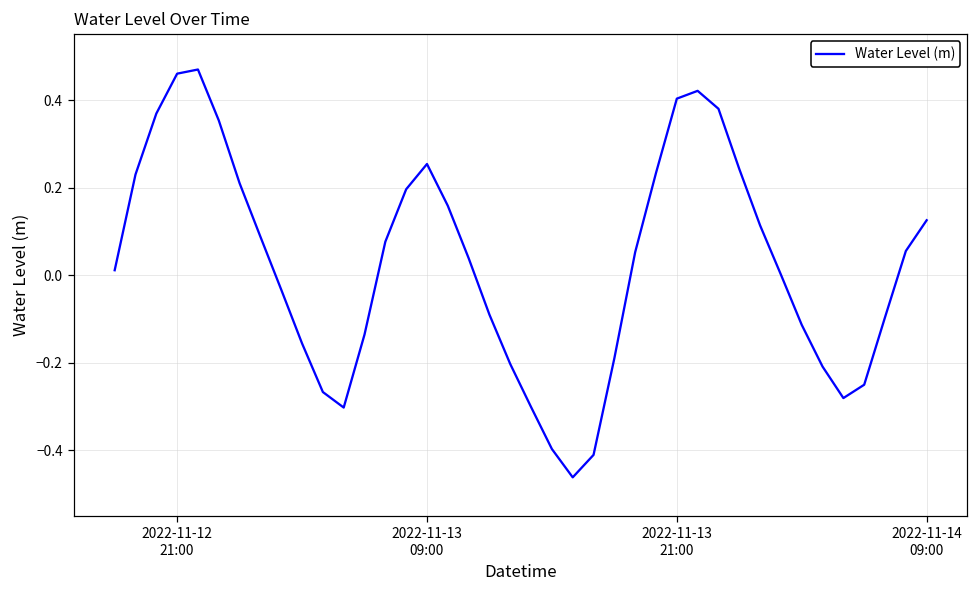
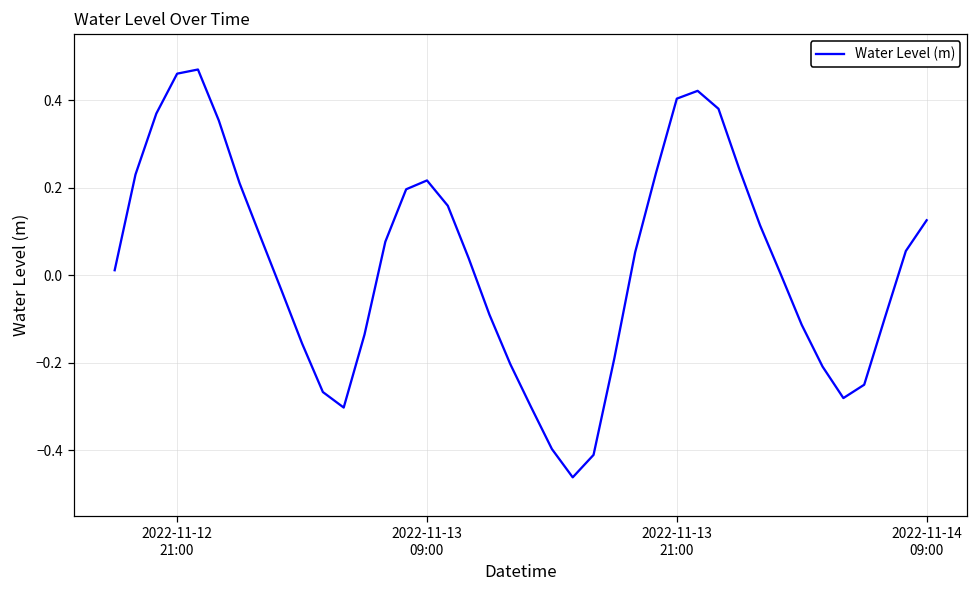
  {
    "2022-11-12 21:00": 0.46,
-   "2022-11-13 09:00": 0.25,
+   "2022-11-13 09:00": 0.22,
    "2022-11-13 21:00": 0.40,
    "2022-11-14 09:00": 0.13
  }
